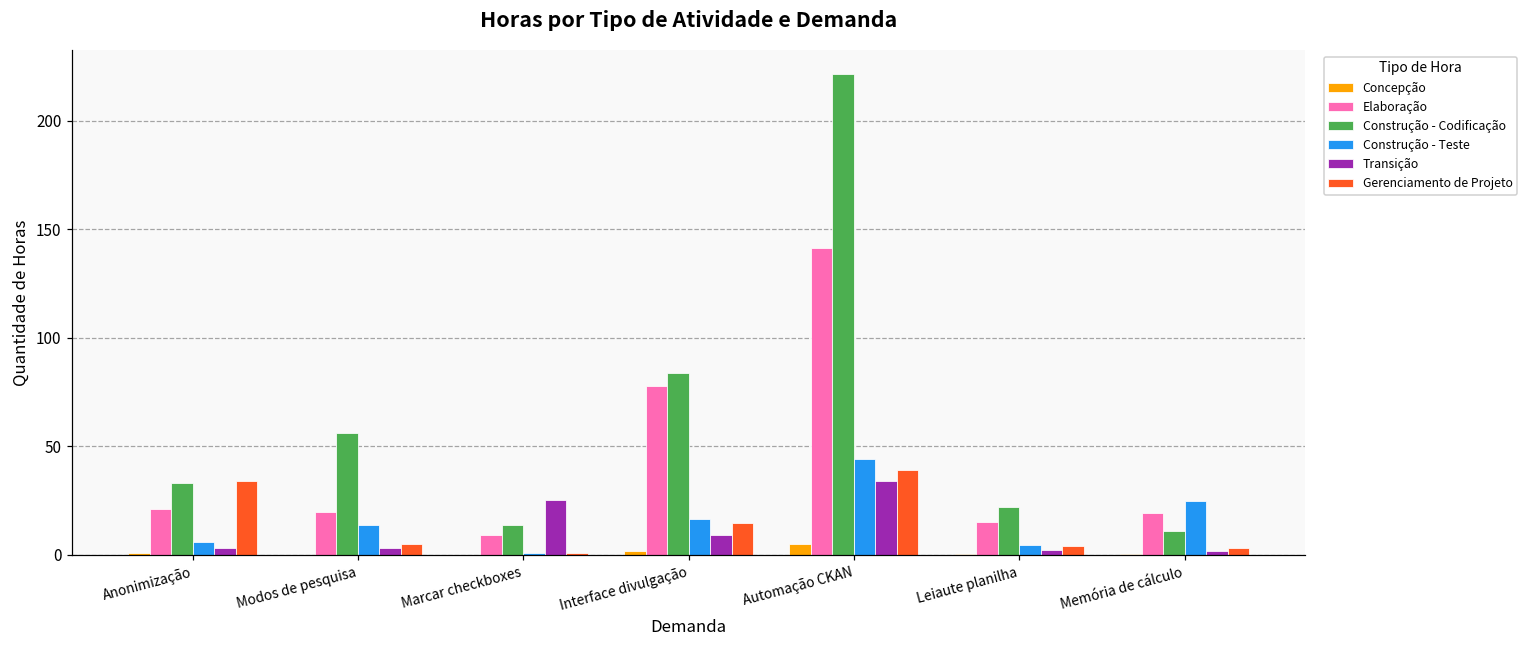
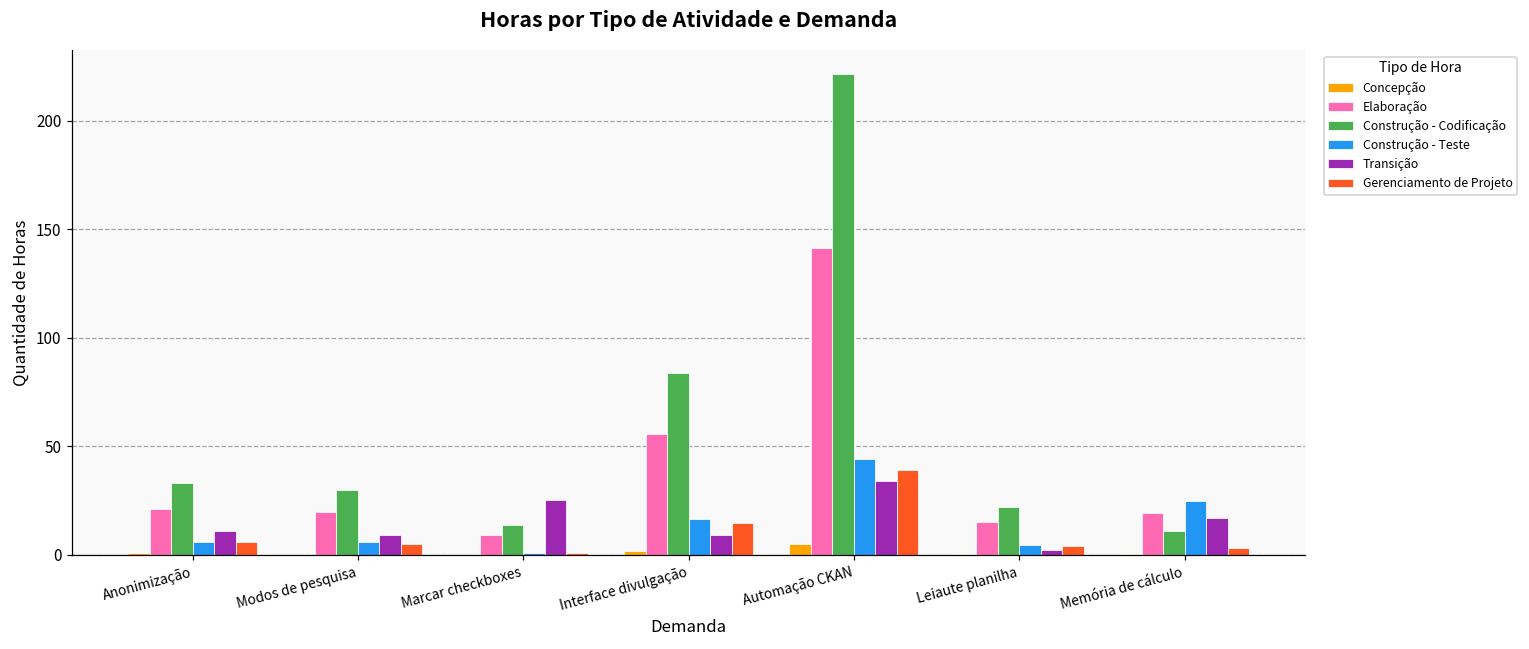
  {
    "Concepção": {
      "Modos de pesquisa": 0,
      "Interface divulgação": 2,
      "Automação CKAN": 5
    },
    "Elaboração": {
      "Anonimização": 21,
      "Modos de pesquisa": 20,
      "Marcar checkboxes": 9,
-     "Interface divulgação": 78,
+     "Interface divulgação": 56,
      "Automação CKAN": 142,
      "Leiaute planilha": 15,
      "Memória de cálculo": 20
    },
    "Construção - Codificação": {
      "Anonimização": 33,
-     "Modos de pesquisa": 56,
+     "Modos de pesquisa": 30,
      "Marcar checkboxes": 14,
      "Interface divulgação": 84,
      "Automação CKAN": 221,
      "Leiaute planilha": 22,
      "Memória de cálculo": 11
    },
    "Construção - Teste": {
      "Anonimização": 6,
-     "Modos de pesquisa": 14,
+     "Modos de pesquisa": 6,
      "Interface divulgação": 17,
      "Automação CKAN": 44,
      "Leiaute planilha": 5,
      "Memória de cálculo": 25
    },
    "Transição": {
-     "Anonimização": 3,
-     "Modos de pesquisa": 3,
+     "Anonimização": 11,
+     "Modos de pesquisa": 9,
      "Marcar checkboxes": 25,
      "Interface divulgação": 9,
      "Automação CKAN": 34,
      "Leiaute planilha": 3,
-     "Memória de cálculo": 2
+     "Memória de cálculo": 17
    },
    "Gerenciamento de Projeto": {
-     "Anonimização": 34,
+     "Anonimização": 6,
      "Modos de pesquisa": 5,
      "Interface divulgação": 15,
      "Automação CKAN": 39,
      "Leiaute planilha": 4,
      "Memória de cálculo": 3
    }
  }
